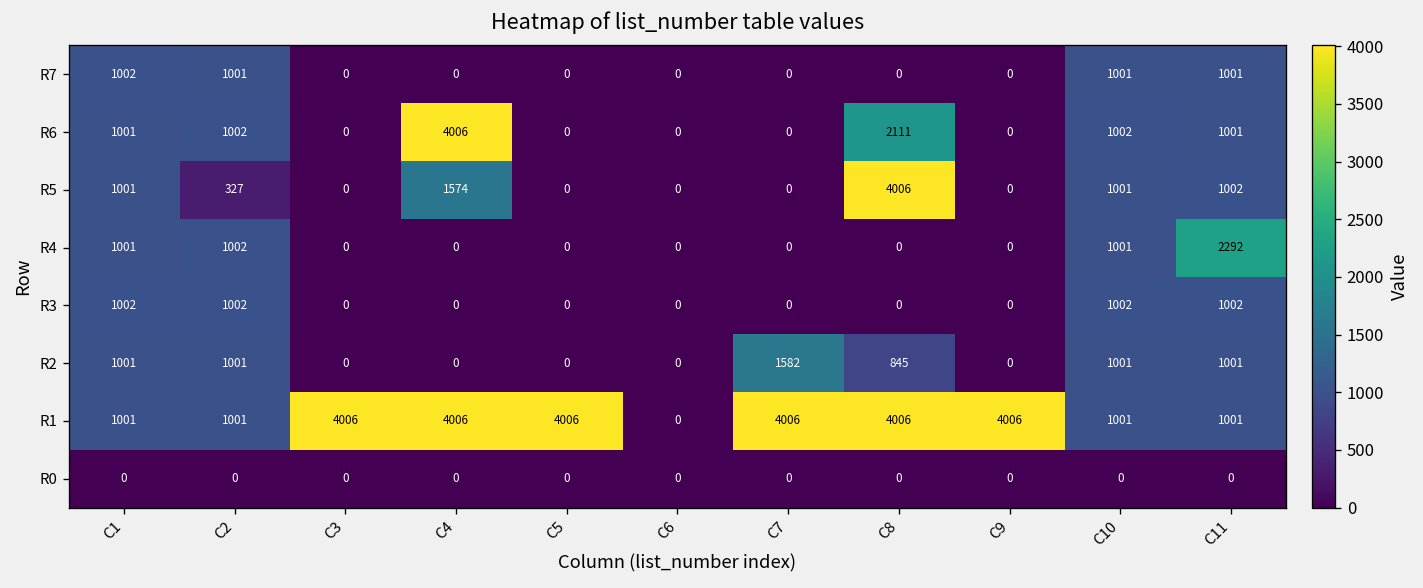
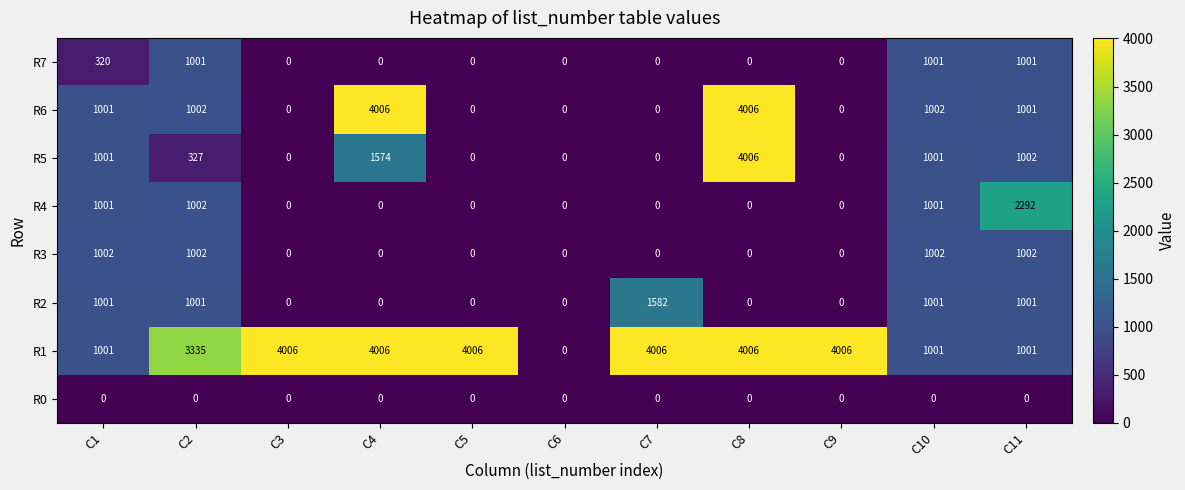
  {
    "R7": {
-     "C1": 1002,
+     "C1": 320,
      "C2": 1001,
      "C3": 0,
      "C4": 0,
      "C5": 0,
      "C6": 0,
      "C7": 0,
      "C8": 0,
      "C9": 0,
      "C10": 1001,
      "C11": 1001
    },
    "R6": {
      "C1": 1001,
      "C2": 1002,
      "C3": 0,
      "C4": 4006,
      "C5": 0,
      "C6": 0,
      "C7": 0,
-     "C8": 2111,
+     "C8": 4006,
      "C9": 0,
      "C10": 1002,
      "C11": 1001
    },
    "R5": {
      "C1": 1001,
      "C2": 327,
      "C3": 0,
      "C4": 1574,
      "C5": 0,
      "C6": 0,
      "C7": 0,
      "C8": 4006,
      "C9": 0,
      "C10": 1001,
      "C11": 1002
    },
    "R4": {
      "C1": 1001,
      "C2": 1002,
      "C3": 0,
      "C4": 0,
      "C5": 0,
      "C6": 0,
      "C7": 0,
      "C8": 0,
      "C9": 0,
      "C10": 1001,
      "C11": 2292
    },
    "R3": {
      "C1": 1002,
      "C2": 1002,
      "C3": 0,
      "C4": 0,
      "C5": 0,
      "C6": 0,
      "C7": 0,
      "C8": 0,
      "C9": 0,
      "C10": 1002,
      "C11": 1002
    },
    "R2": {
      "C1": 1001,
      "C2": 1001,
      "C3": 0,
      "C4": 0,
      "C5": 0,
      "C6": 0,
      "C7": 1582,
-     "C8": 845,
+     "C8": 0,
      "C9": 0,
      "C10": 1001,
      "C11": 1001
    },
    "R1": {
      "C1": 1001,
-     "C2": 1001,
+     "C2": 3335,
      "C3": 4006,
      "C4": 4006,
      "C5": 4006,
      "C6": 0,
      "C7": 4006,
      "C8": 4006,
      "C9": 4006,
      "C10": 1001,
      "C11": 1001
    },
    "R0": {
      "C1": 0,
      "C2": 0,
      "C3": 0,
      "C4": 0,
      "C5": 0,
      "C6": 0,
      "C7": 0,
      "C8": 0,
      "C9": 0,
      "C10": 0,
      "C11": 0
    }
  }
